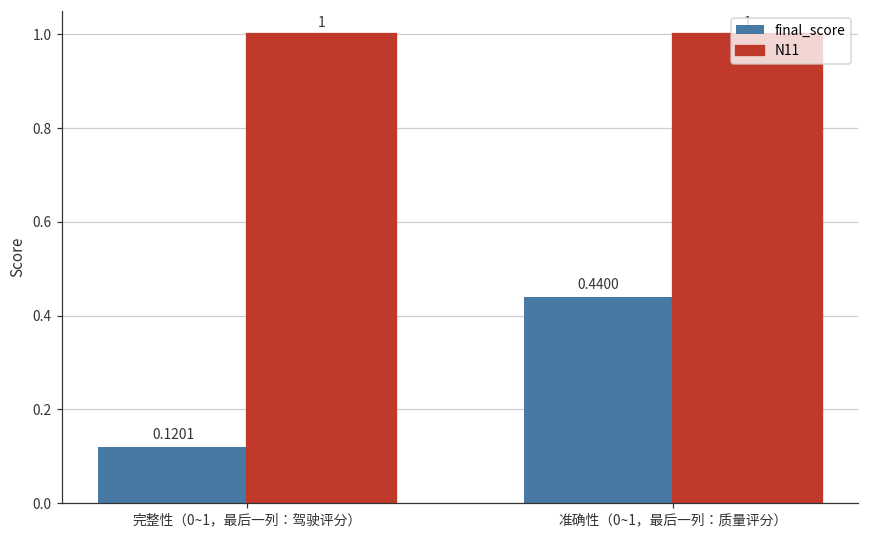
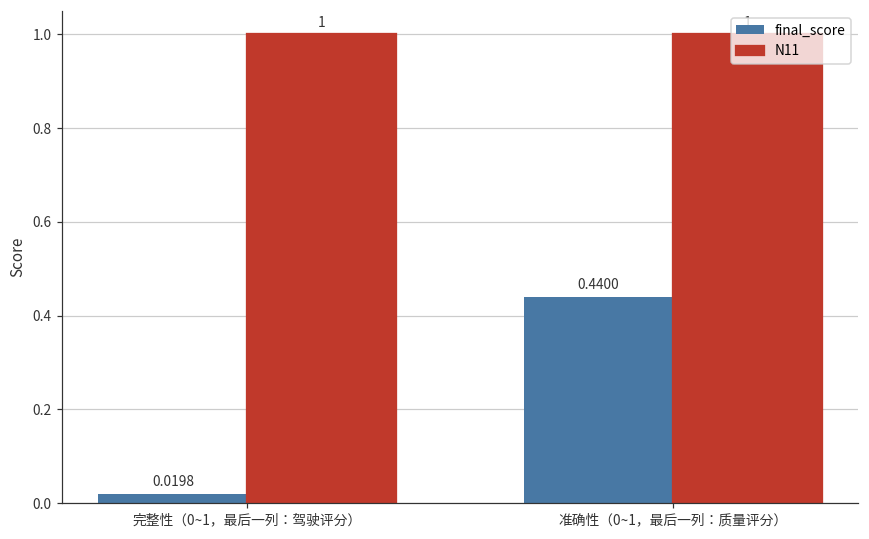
  {
    "final_score": {
-     "完整性（0~1，最后一列：驾驶评分）": 0.1201,
+     "完整性（0~1，最后一列：驾驶评分）": 0.0198,
      "准确性（0~1，最后一列：质量评分）": 0.4400
    },
    "N11": {
      "完整性（0~1，最后一列：驾驶评分）": 1
    }
  }
